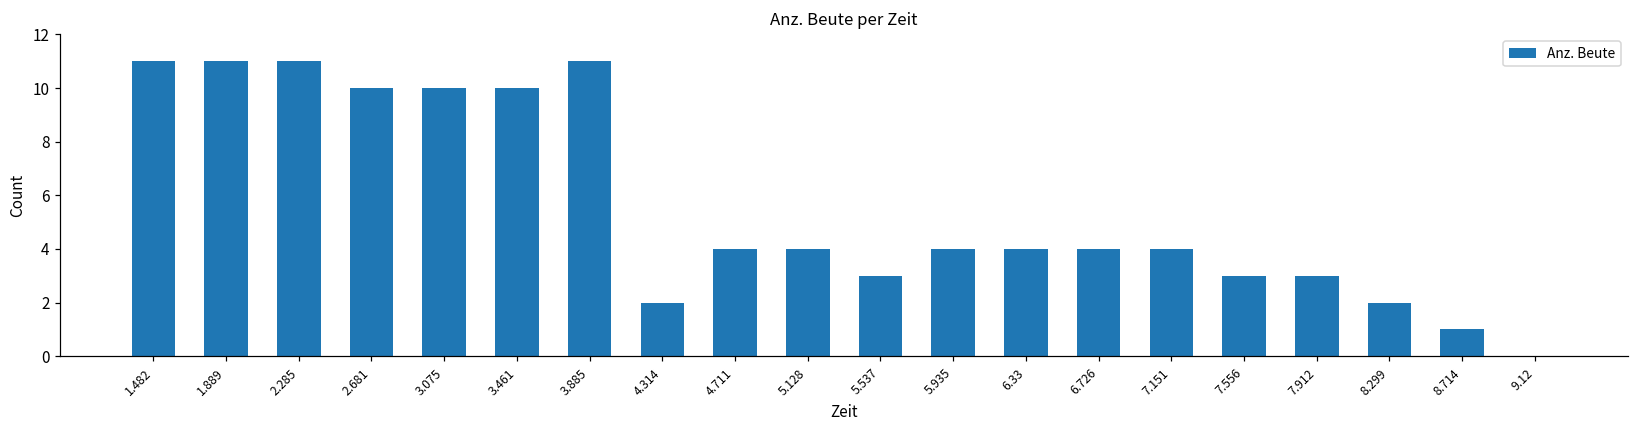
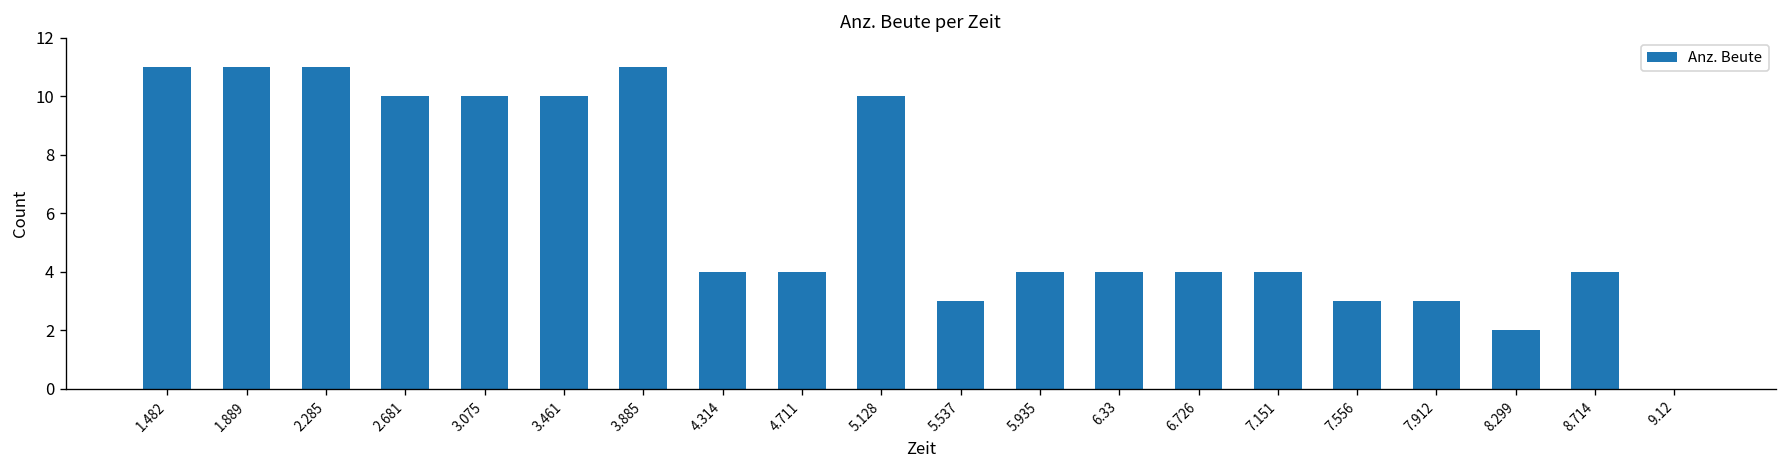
  {
    "1.482": 11.0,
    "1.889": 11.0,
    "2.285": 11.0,
    "2.681": 10.0,
    "3.075": 10.0,
    "3.461": 10.0,
    "3.885": 11.0,
-   "4.314": 2.0,
+   "4.314": 4.0,
    "4.711": 4.0,
-   "5.128": 4.0,
+   "5.128": 10.0,
    "5.537": 3.0,
    "5.935": 4.0,
    "6.33": 4.0,
    "6.726": 4.0,
    "7.151": 4.0,
    "7.556": 3.0,
    "7.912": 3.0,
    "8.299": 2.0,
-   "8.714": 1.0,
+   "8.714": 4.0,
    "9.12": 0.0
  }
